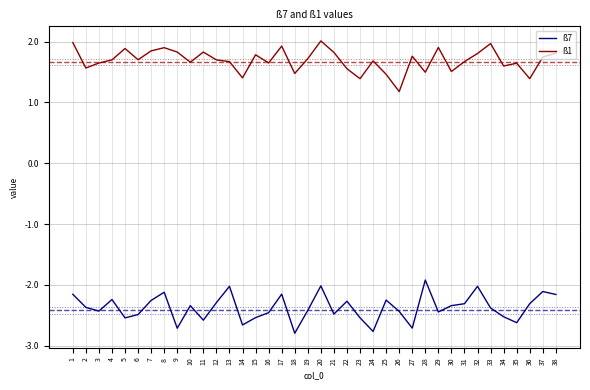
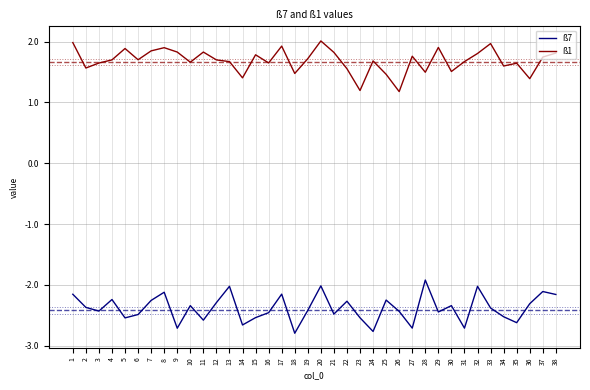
  {
    "ß7": {
      "1": -2.2,
      "2": -2.4,
      "3": -2.4,
      "4": -2.2,
      "5": -2.5,
      "6": -2.5,
      "7": -2.3,
      "8": -2.1,
      "9": -2.7,
      "10": -2.3,
      "11": -2.6,
      "12": -2.3,
      "13": -2.0,
      "14": -2.7,
      "15": -2.5,
      "16": -2.5,
      "17": -2.2,
      "18": -2.8,
      "19": -2.4,
      "20": -2.0,
      "21": -2.5,
      "22": -2.3,
      "23": -2.5,
      "24": -2.8,
      "25": -2.3,
      "26": -2.4,
      "27": -2.7,
      "28": -1.9,
      "29": -2.4,
      "30": -2.3,
-     "31": -2.3,
+     "31": -2.7,
      "32": -2.0,
      "33": -2.4,
      "34": -2.5,
      "35": -2.6,
      "36": -2.3,
      "37": -2.1,
      "38": -2.2
    },
    "ß1": {
      "1": 2.0,
      "2": 1.6,
      "3": 1.6,
      "4": 1.7,
      "5": 1.9,
      "6": 1.7,
      "7": 1.8,
      "8": 1.9,
      "9": 1.8,
      "10": 1.7,
      "11": 1.8,
      "12": 1.7,
      "13": 1.7,
      "14": 1.4,
      "15": 1.8,
      "16": 1.6,
      "17": 1.9,
      "18": 1.5,
      "19": 1.7,
      "20": 2.0,
      "21": 1.8,
      "22": 1.6,
-     "23": 1.4,
+     "23": 1.2,
      "24": 1.7,
      "25": 1.5,
      "26": 1.2,
      "27": 1.8,
      "28": 1.5,
      "29": 1.9,
      "30": 1.5,
      "31": 1.7,
      "32": 1.8,
      "33": 2.0,
      "34": 1.6,
      "35": 1.6,
      "36": 1.4
    }
  }
